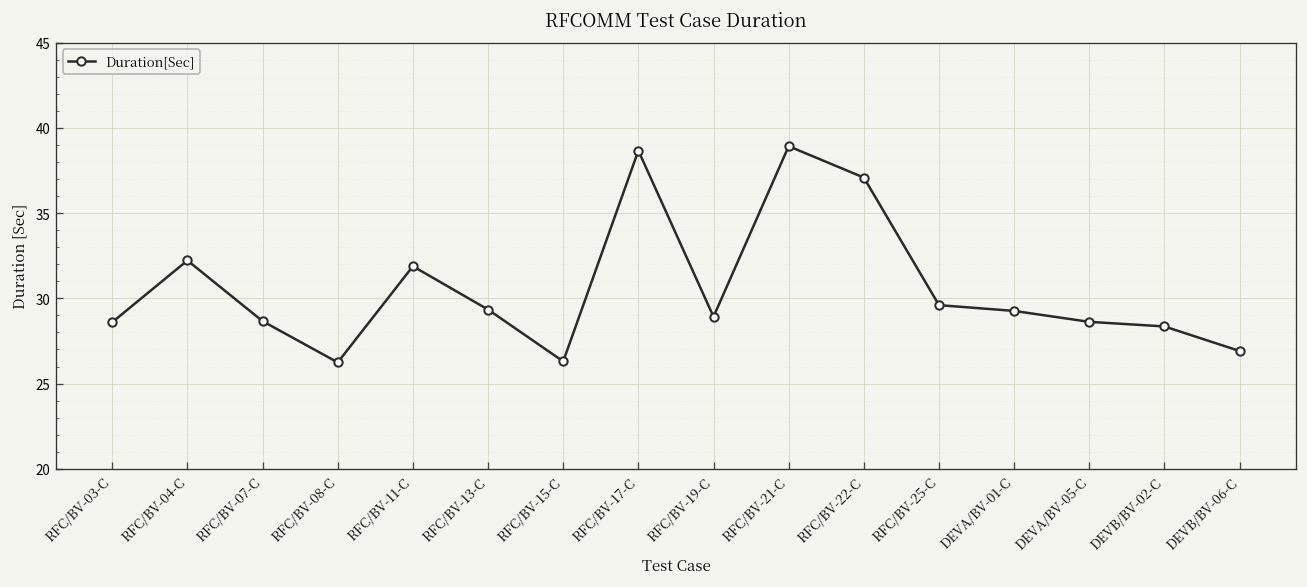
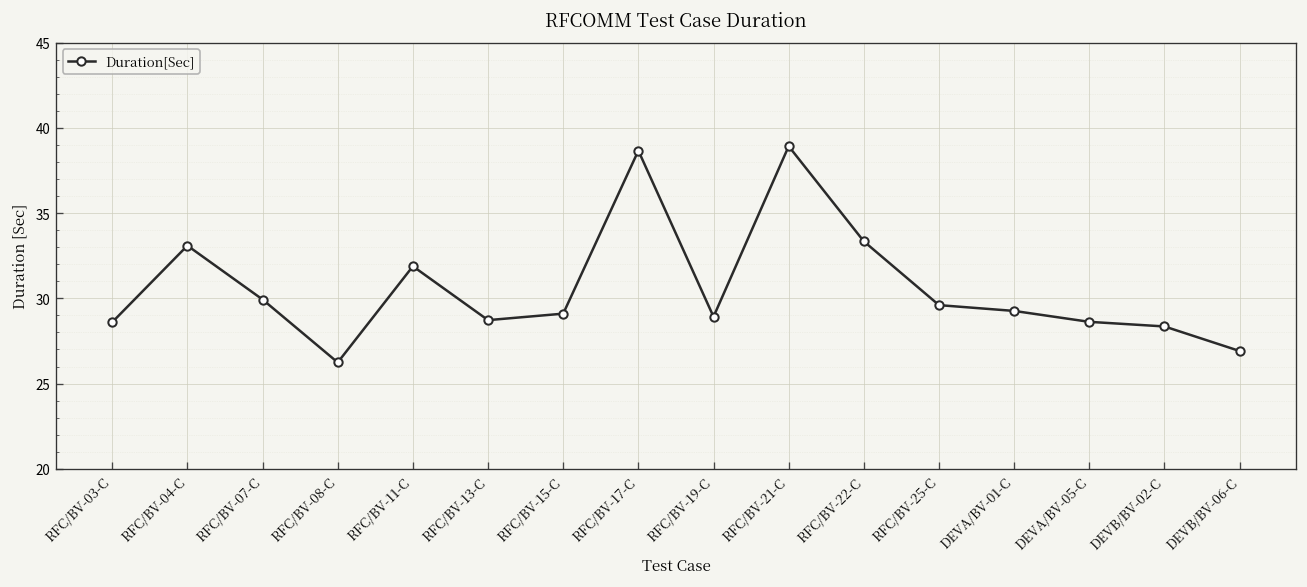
  {
    "RFC/BV-03-C": 28.6,
-   "RFC/BV-04-C": 32.2,
-   "RFC/BV-07-C": 28.7,
+   "RFC/BV-04-C": 33.1,
+   "RFC/BV-07-C": 29.9,
    "RFC/BV-08-C": 26.2,
    "RFC/BV-11-C": 31.9,
-   "RFC/BV-13-C": 29.3,
-   "RFC/BV-15-C": 26.3,
+   "RFC/BV-13-C": 28.7,
+   "RFC/BV-15-C": 29.1,
    "RFC/BV-17-C": 38.7,
    "RFC/BV-19-C": 28.9,
    "RFC/BV-21-C": 38.9,
-   "RFC/BV-22-C": 37.1,
+   "RFC/BV-22-C": 33.3,
    "RFC/BV-25-C": 29.6,
    "DEVA/BV-01-C": 29.3,
    "DEVA/BV-05-C": 28.6,
    "DEVB/BV-02-C": 28.4,
    "DEVB/BV-06-C": 26.9
  }
